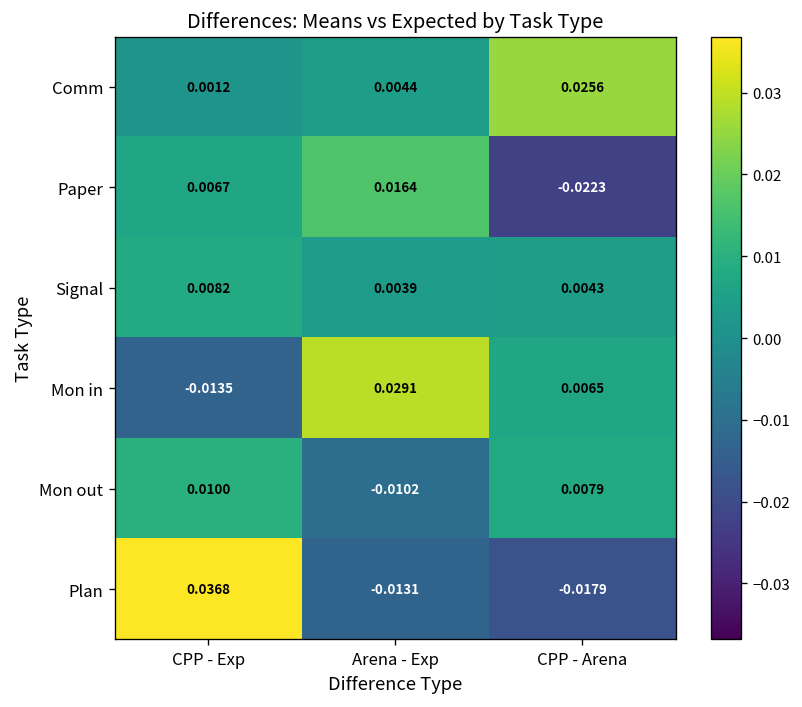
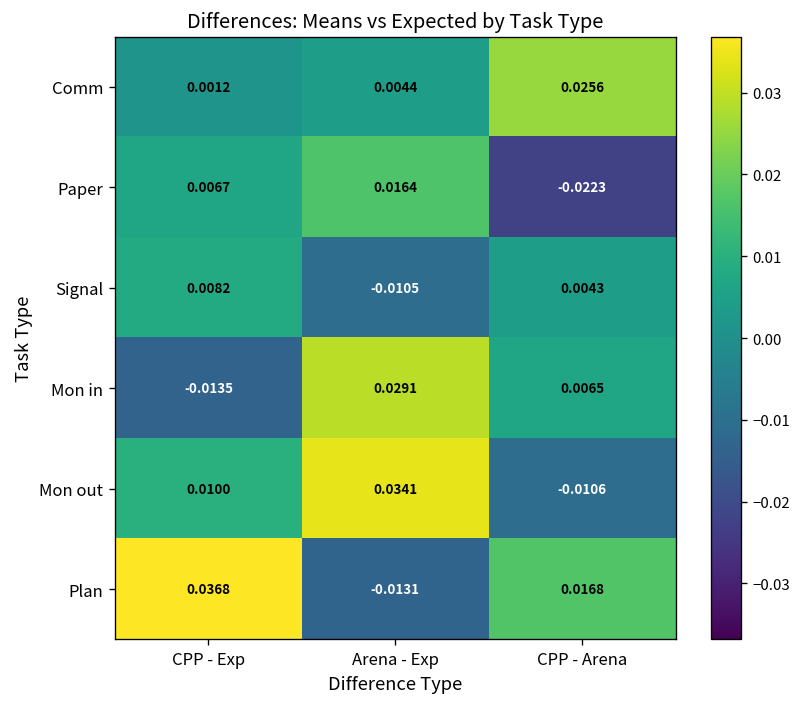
  {
    "Comm": {
      "CPP - Exp": 0.0012,
      "Arena - Exp": 0.0044,
      "CPP - Arena": 0.0256
    },
    "Paper": {
      "CPP - Exp": 0.0067,
      "Arena - Exp": 0.0164,
      "CPP - Arena": -0.0223
    },
    "Signal": {
      "CPP - Exp": 0.0082,
-     "Arena - Exp": 0.0039,
+     "Arena - Exp": -0.0105,
      "CPP - Arena": 0.0043
    },
    "Mon in": {
      "CPP - Exp": -0.0135,
      "Arena - Exp": 0.0291,
      "CPP - Arena": 0.0065
    },
    "Mon out": {
      "CPP - Exp": 0.0100,
-     "Arena - Exp": -0.0102,
-     "CPP - Arena": 0.0079
+     "Arena - Exp": 0.0341,
+     "CPP - Arena": -0.0106
    },
    "Plan": {
      "CPP - Exp": 0.0368,
      "Arena - Exp": -0.0131,
-     "CPP - Arena": -0.0179
+     "CPP - Arena": 0.0168
    }
  }
